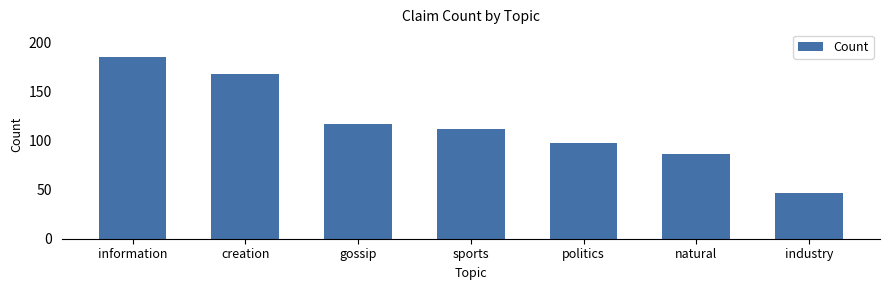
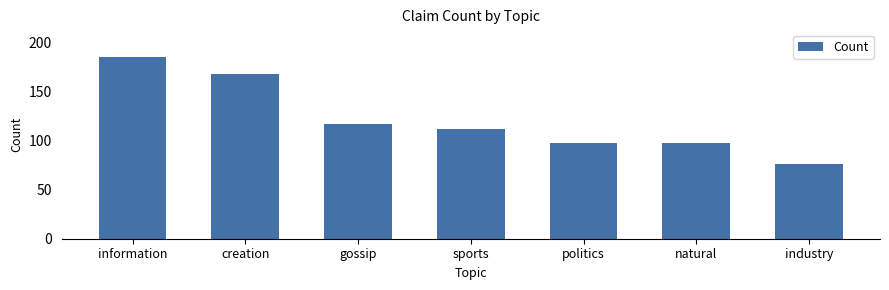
  {
    "information": 190,
    "creation": 170,
    "gossip": 120,
    "sports": 110,
    "politics": 100,
-   "natural": 90,
-   "industry": 50
+   "natural": 100,
+   "industry": 80
  }
